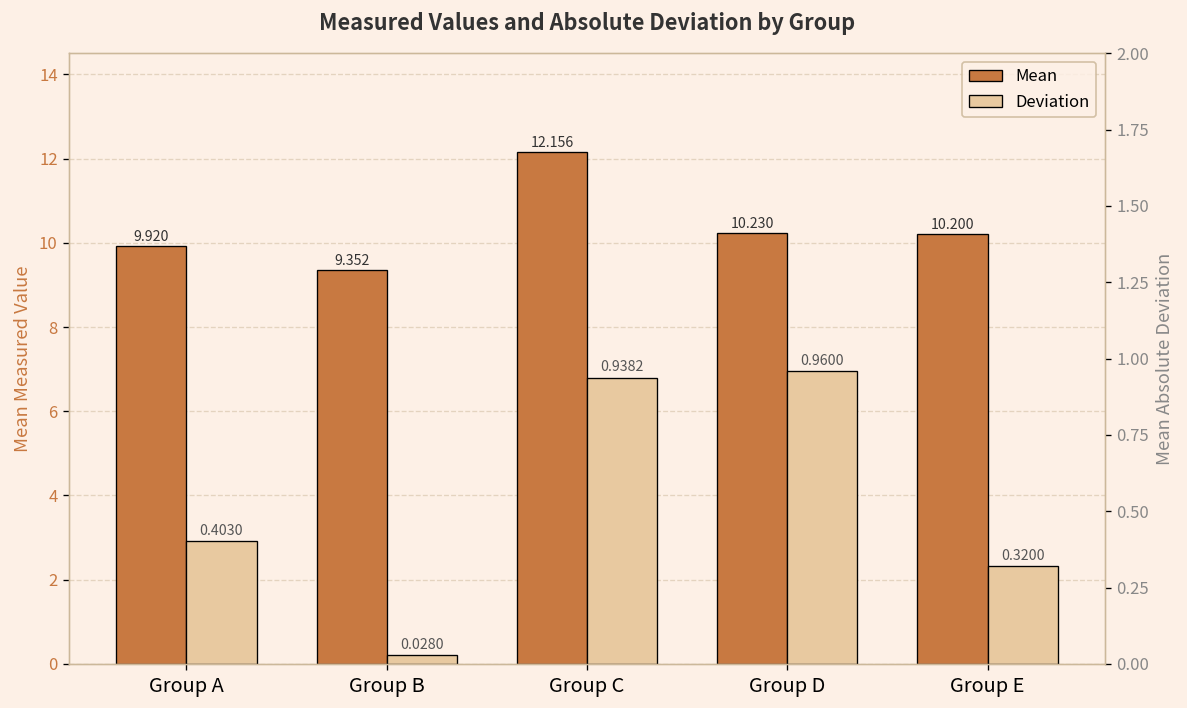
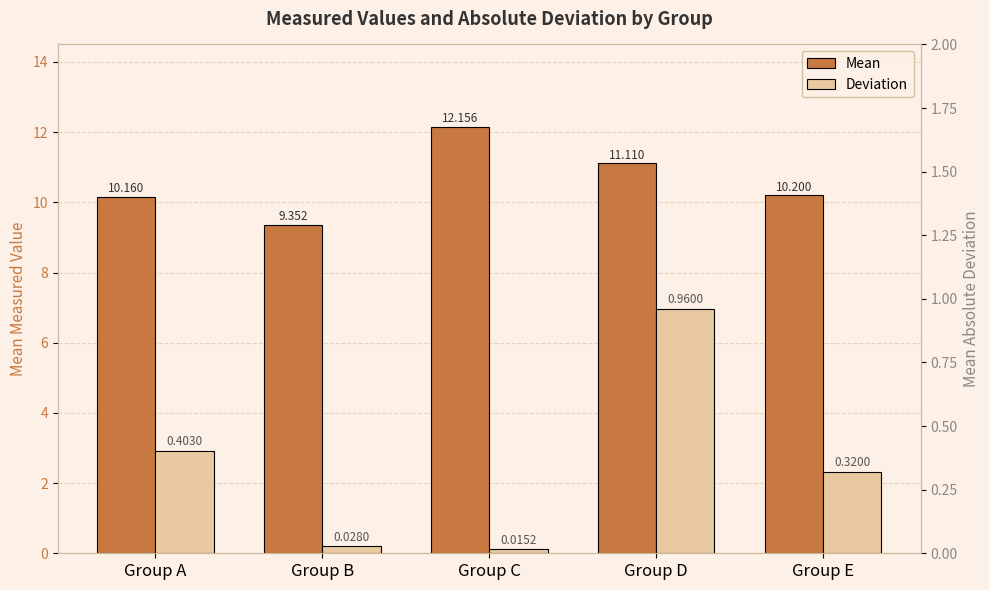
  {
    "Mean": {
-     "Group A": 9.920,
+     "Group A": 10.160,
      "Group B": 9.352,
      "Group C": 12.156,
-     "Group D": 10.230,
+     "Group D": 11.110,
      "Group E": 10.200
    },
    "Deviation": {
      "Group A": 0.4030,
      "Group B": 0.0280,
-     "Group C": 0.9382,
+     "Group C": 0.0152,
      "Group D": 0.9600,
      "Group E": 0.3200
    }
  }
